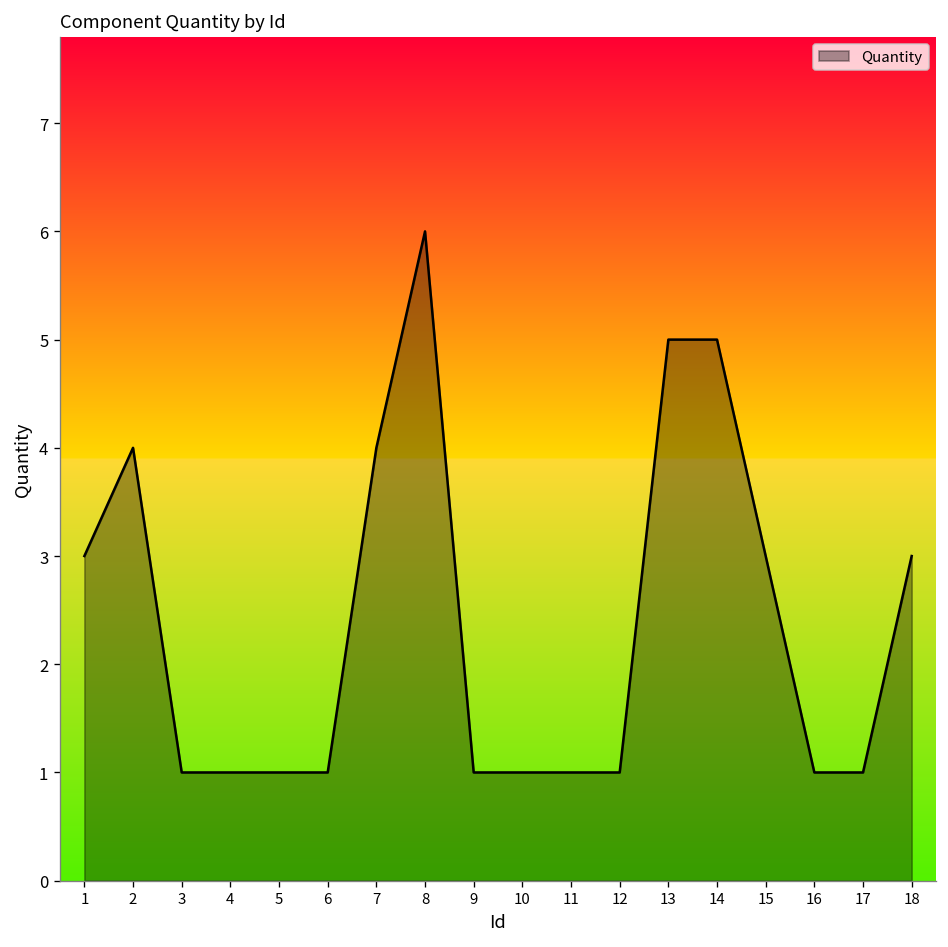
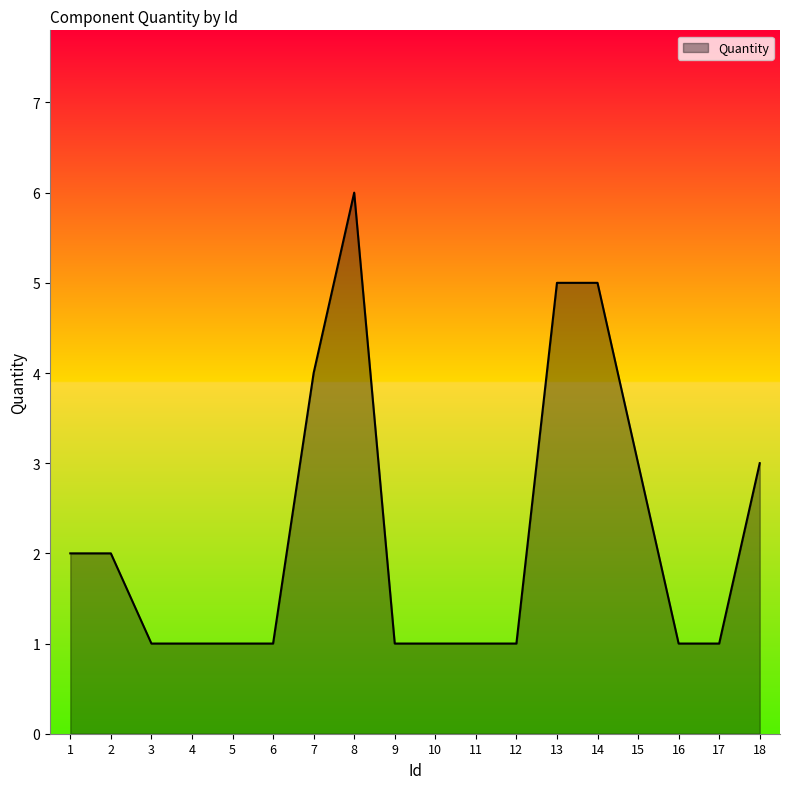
  {
-   "1": 3,
-   "2": 4,
+   "1": 2,
+   "2": 2,
    "3": 1,
    "4": 1,
    "5": 1,
    "6": 1,
    "7": 4,
    "8": 6,
    "9": 1,
    "10": 1,
    "11": 1,
    "12": 1,
    "13": 5,
    "14": 5,
    "15": 3,
    "16": 1,
    "17": 1,
    "18": 3
  }
